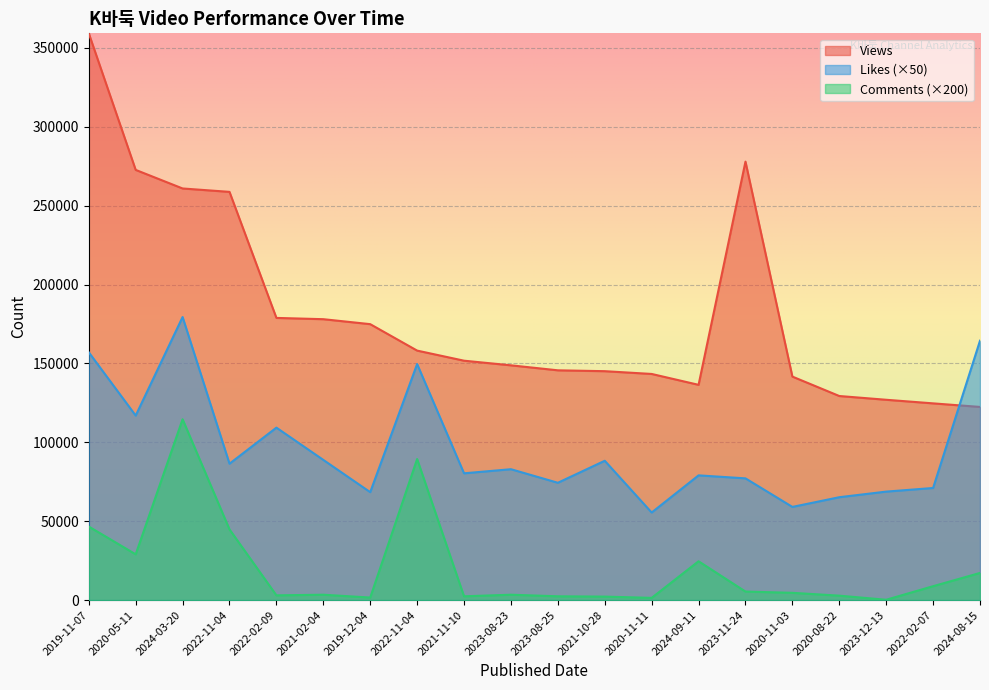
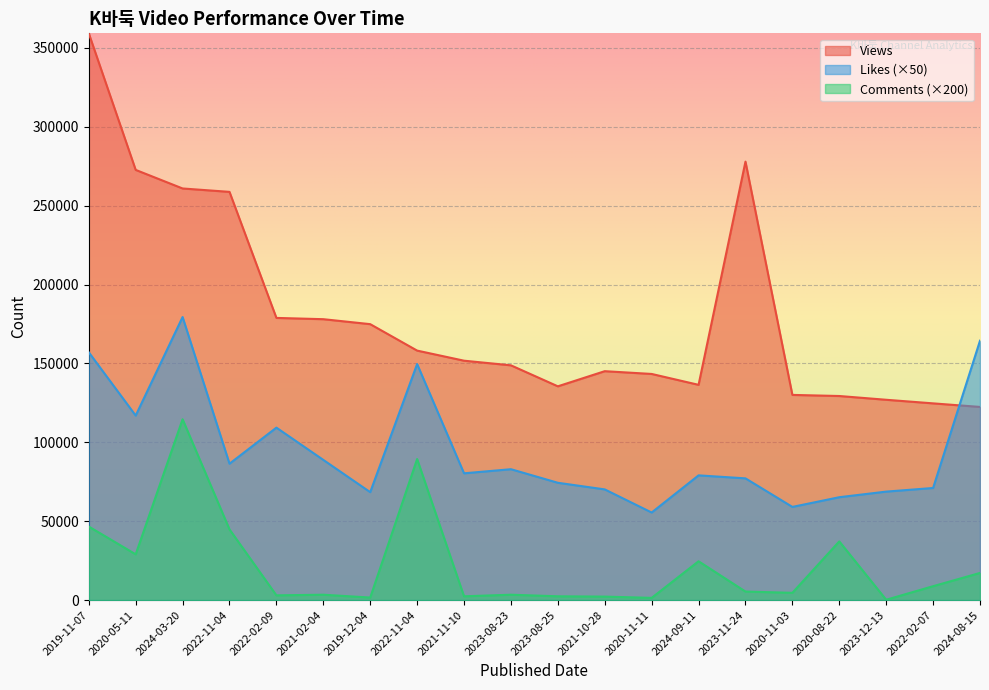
  {
    "Views": {
      "2019-11-07": 359000,
      "2020-05-11": 273000,
      "2024-03-20": 261000,
      "2022-02-09": 179000,
      "2021-02-04": 178000,
      "2019-12-04": 175000,
      "2021-11-10": 152000,
      "2023-08-23": 149000,
-     "2023-08-25": 146000,
+     "2023-08-25": 135000,
      "2021-10-28": 145000,
      "2020-11-11": 143000,
      "2024-09-11": 136000,
      "2023-11-24": 278000,
-     "2020-11-03": 142000,
+     "2020-11-03": 130000,
      "2020-08-22": 129000,
      "2023-12-13": 127000,
      "2022-02-07": 125000,
      "2024-08-15": 122000
    },
    "Likes (×50)": {
      "2019-11-07": 157000,
      "2020-05-11": 117000,
      "2024-03-20": 179000,
      "2022-02-09": 109000,
      "2021-02-04": 89000,
      "2019-12-04": 68000,
      "2021-11-10": 80000,
      "2023-08-23": 83000,
      "2023-08-25": 74000,
-     "2021-10-28": 88000,
+     "2021-10-28": 70000,
      "2020-11-11": 56000,
      "2024-09-11": 79000,
      "2023-11-24": 77000,
      "2020-11-03": 59000,
      "2020-08-22": 65000,
      "2023-12-13": 69000,
      "2022-02-07": 71000,
      "2024-08-15": 164000
    },
    "Comments (×200)": {
      "2019-11-07": 47000,
      "2020-05-11": 29000,
      "2024-03-20": 115000,
      "2022-02-09": 3000,
      "2021-02-04": 3000,
      "2019-12-04": 2000,
      "2021-11-10": 2000,
      "2023-08-23": 3000,
      "2023-08-25": 2000,
      "2021-10-28": 2000,
      "2020-11-11": 1000,
      "2024-09-11": 25000,
      "2023-11-24": 5000,
      "2020-11-03": 5000,
-     "2020-08-22": 3000,
+     "2020-08-22": 37000,
      "2023-12-13": 0,
      "2022-02-07": 9000,
      "2024-08-15": 17000
    }
  }
